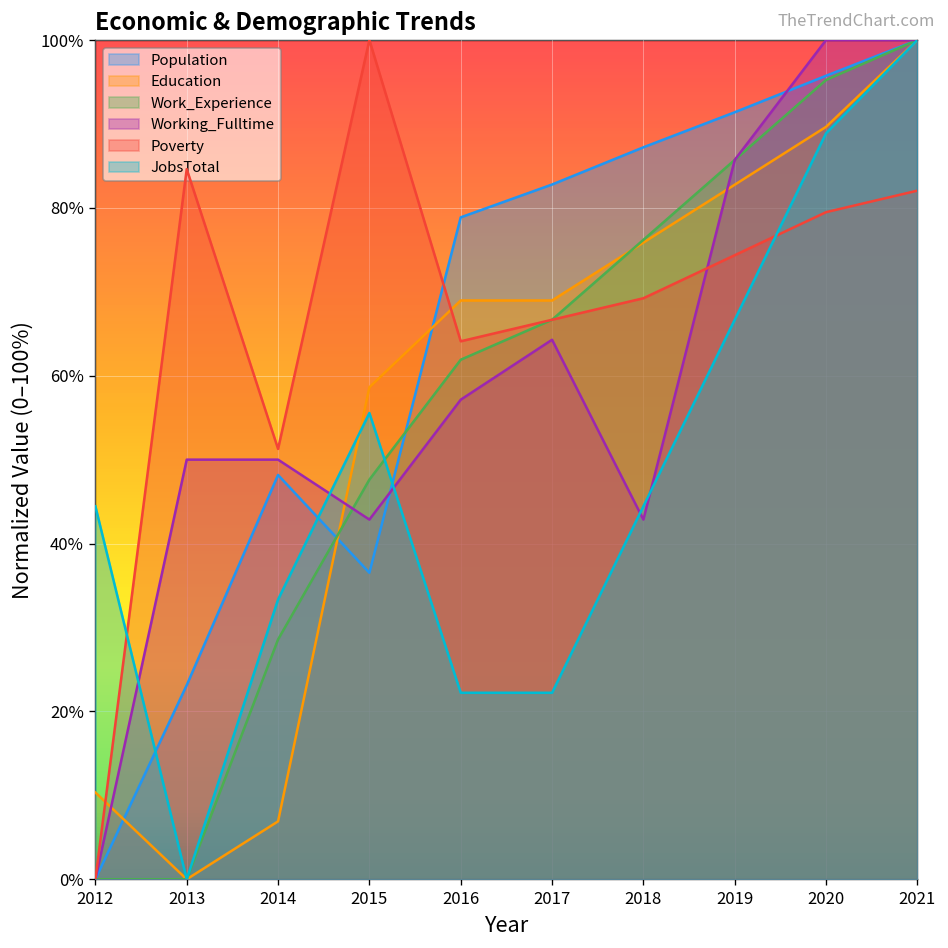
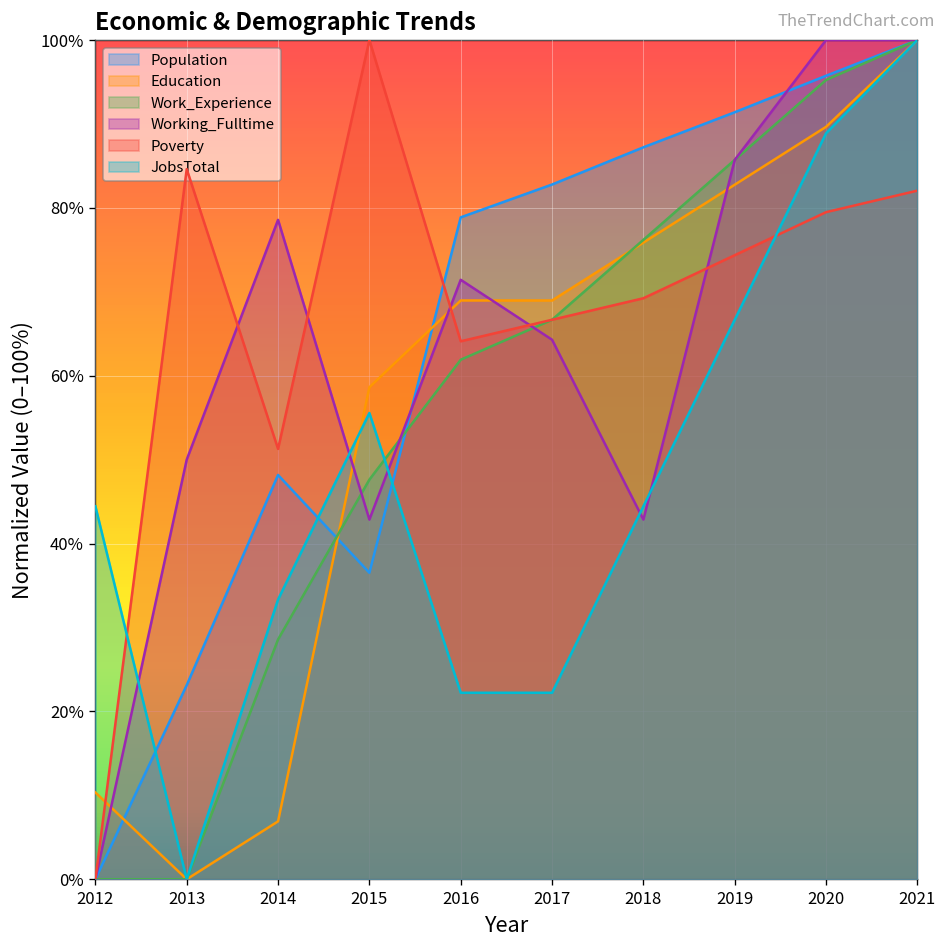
  {
    "Work_Experience": {
      "2014": "29%",
      "2015": "48%",
      "2016": "62%",
      "2020": "95%"
    },
    "Working_Fulltime": {
      "2013": "50%",
-     "2014": "50%",
+     "2014": "79%",
      "2015": "43%",
-     "2016": "57%",
+     "2016": "71%",
      "2017": "64%",
      "2018": "43%",
      "2020": "100%"
    }
  }
